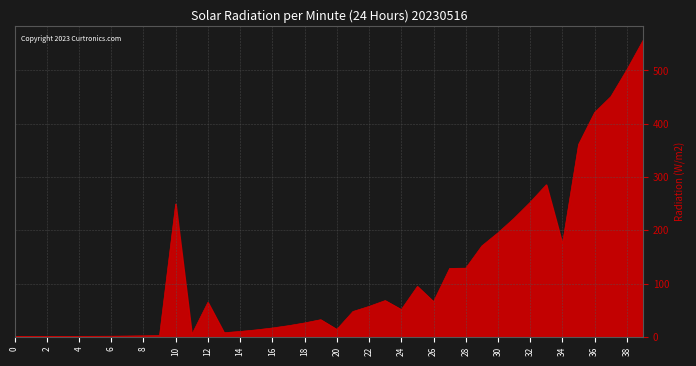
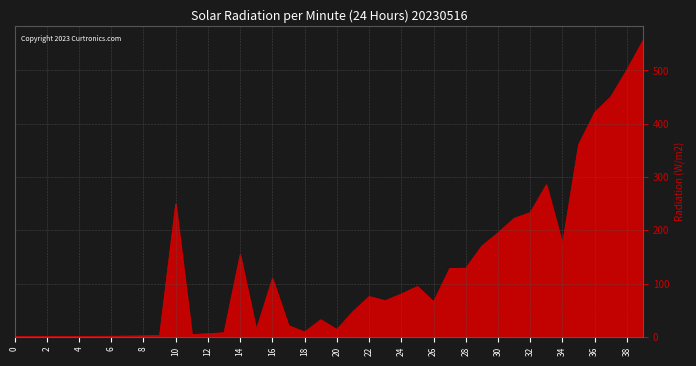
  {
    "0": 0,
    "2": 0,
    "4": 0,
    "6": 0,
    "8": 0,
    "10": 250,
-   "12": 60,
-   "14": 10,
-   "16": 20,
-   "18": 30,
+   "12": 10,
+   "14": 150,
+   "16": 110,
+   "18": 10,
    "20": 10,
-   "22": 60,
-   "24": 50,
+   "22": 80,
+   "24": 80,
    "26": 70,
    "28": 130,
    "30": 200,
-   "32": 250,
+   "32": 230,
    "34": 170,
    "36": 420,
    "38": 500
  }
